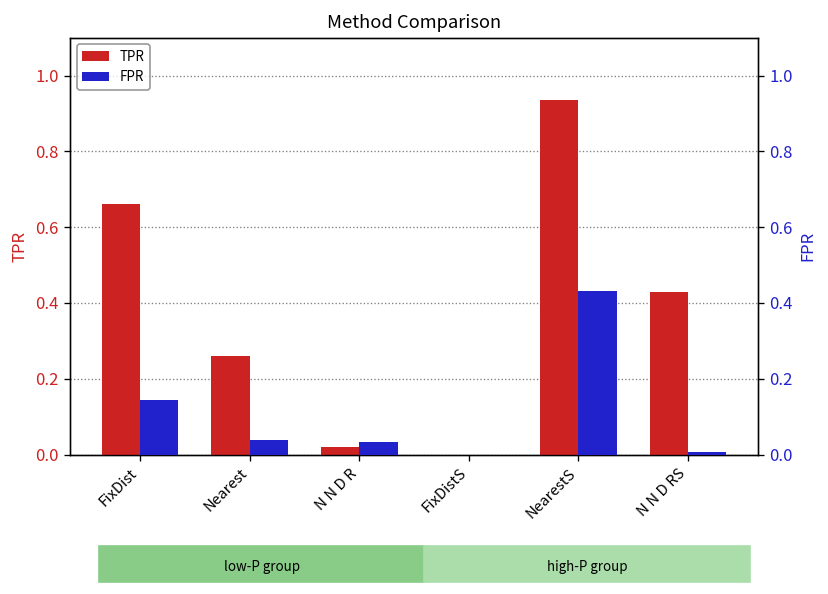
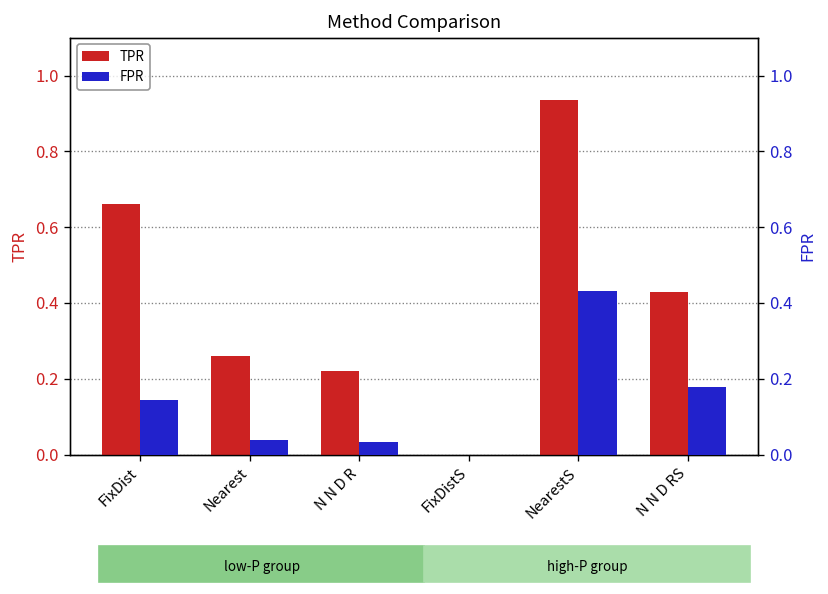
  {
    "TPR": {
      "FixDist": 0.66,
      "Nearest": 0.26,
-     "N N D R": 0.02,
+     "N N D R": 0.22,
      "FixDistS": 0.00,
      "NearestS": 0.93,
      "N N D RS": 0.43
    },
    "FPR": {
      "FixDist": 0.14,
      "Nearest": 0.04,
      "N N D R": 0.03,
      "FixDistS": 0.00,
      "NearestS": 0.43,
-     "N N D RS": 0.01
+     "N N D RS": 0.18
    }
  }
